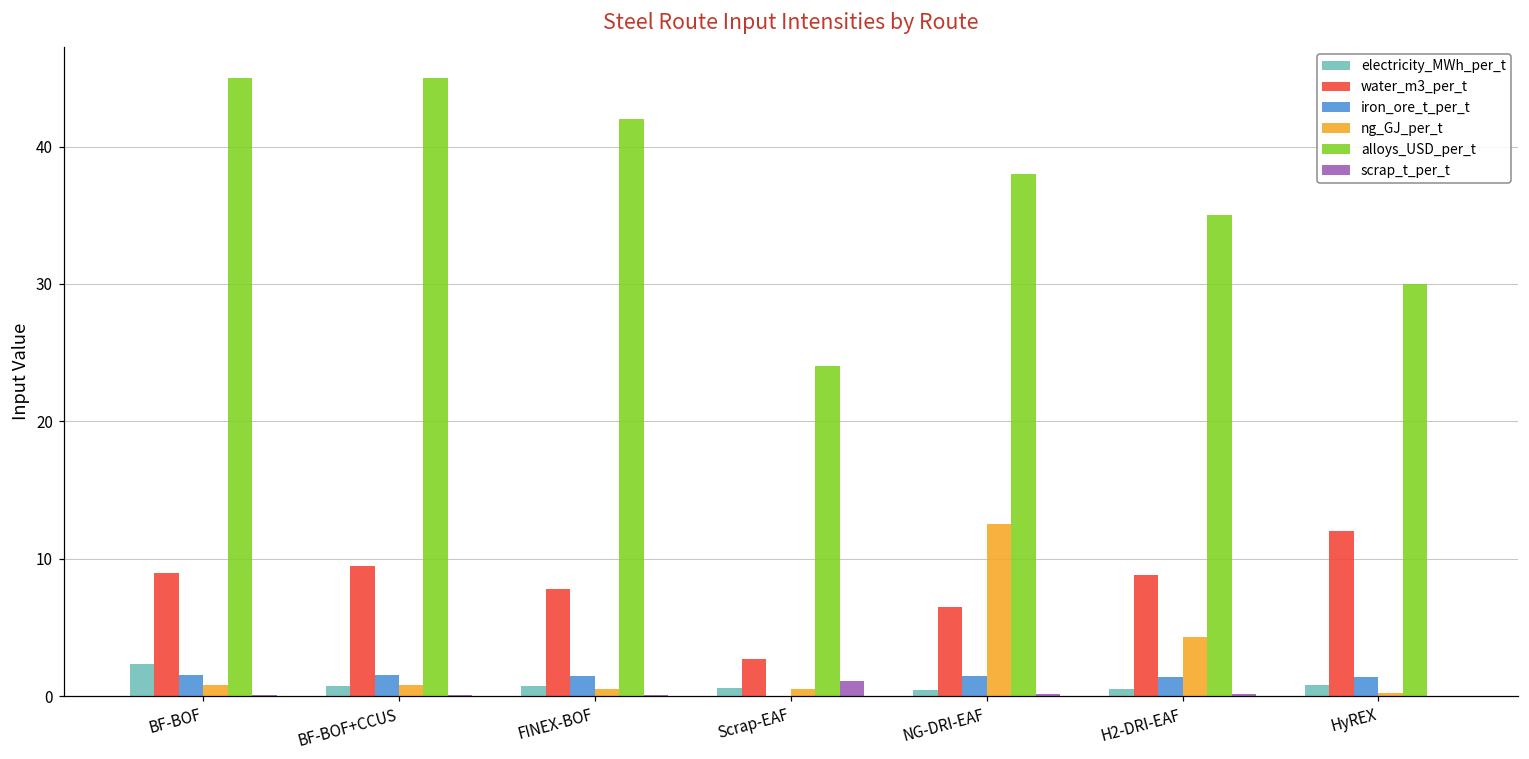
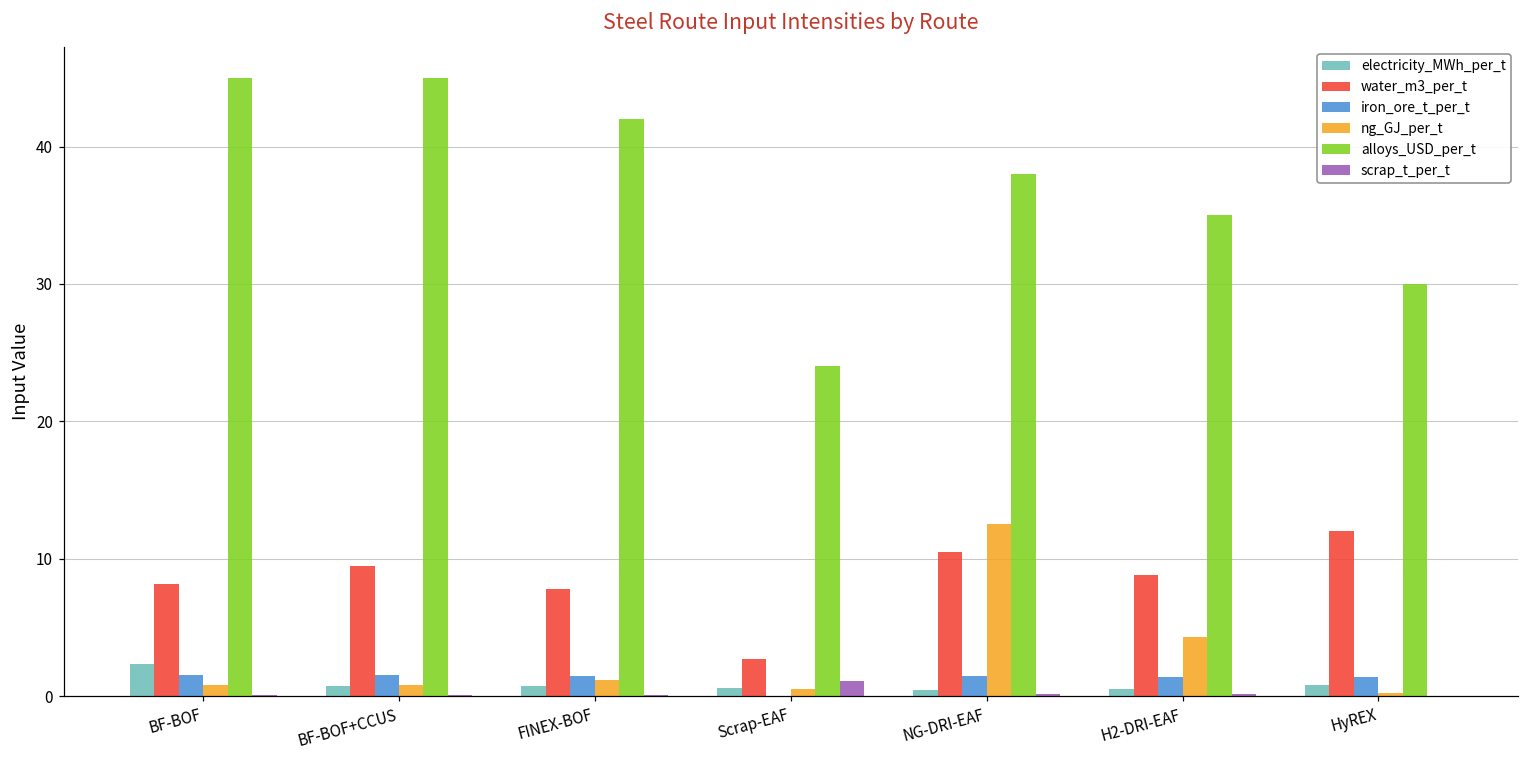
  {
    "electricity_MWh_per_t": {
      "BF-BOF": 2.4,
      "BF-BOF+CCUS": 0.8,
      "FINEX-BOF": 0.7,
      "Scrap-EAF": 0.6,
      "NG-DRI-EAF": 0.5,
      "H2-DRI-EAF": 0.5,
      "HyREX": 0.9
    },
    "water_m3_per_t": {
-     "BF-BOF": 9.0,
+     "BF-BOF": 8.2,
      "BF-BOF+CCUS": 9.5,
      "FINEX-BOF": 7.8,
      "Scrap-EAF": 2.7,
-     "NG-DRI-EAF": 6.5,
+     "NG-DRI-EAF": 10.5,
      "H2-DRI-EAF": 8.8,
      "HyREX": 12.0
    },
    "iron_ore_t_per_t": {
      "BF-BOF": 1.5,
      "BF-BOF+CCUS": 1.5,
      "FINEX-BOF": 1.5,
      "NG-DRI-EAF": 1.5,
      "H2-DRI-EAF": 1.4,
      "HyREX": 1.4
    },
    "ng_GJ_per_t": {
      "BF-BOF": 0.8,
      "BF-BOF+CCUS": 0.8,
-     "FINEX-BOF": 0.5,
+     "FINEX-BOF": 1.2,
      "Scrap-EAF": 0.5,
      "NG-DRI-EAF": 12.5,
      "H2-DRI-EAF": 4.3
    },
    "alloys_USD_per_t": {
      "BF-BOF": 45.0,
      "BF-BOF+CCUS": 45.0,
      "FINEX-BOF": 42.0,
      "Scrap-EAF": 24.0,
      "NG-DRI-EAF": 38.0,
      "H2-DRI-EAF": 35.0,
      "HyREX": 30.0
    },
    "scrap_t_per_t": {
      "Scrap-EAF": 1.1
    }
  }
